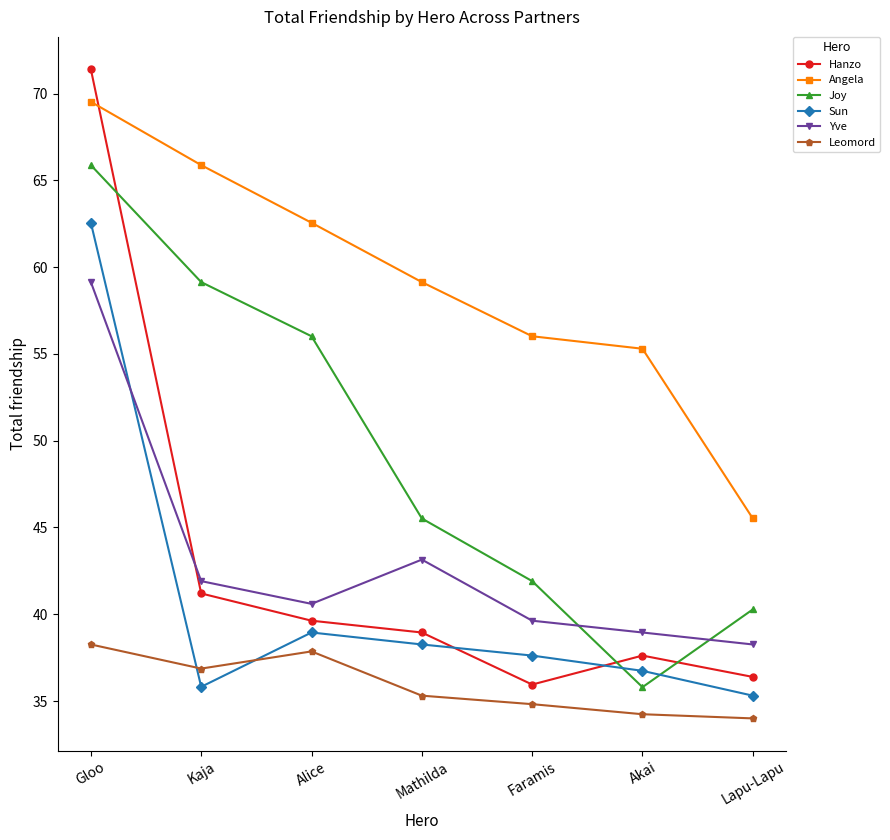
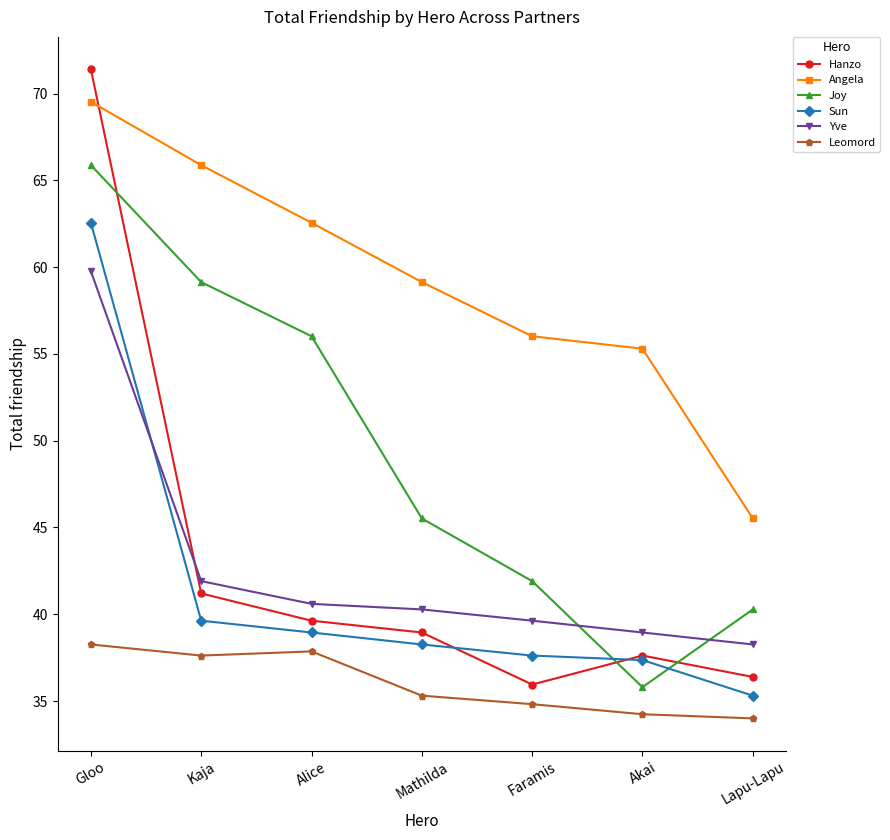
  {
    "Hanzo": {
      "Gloo": 71.4,
      "Kaja": 41.2,
      "Alice": 39.6,
      "Mathilda": 39.0,
      "Faramis": 36.0,
      "Akai": 37.6,
      "Lapu-Lapu": 36.4
    },
    "Angela": {
      "Gloo": 69.5,
      "Kaja": 65.9,
      "Alice": 62.6,
      "Mathilda": 59.1,
      "Faramis": 56.0,
      "Akai": 55.3,
      "Lapu-Lapu": 45.5
    },
    "Joy": {
      "Gloo": 65.9,
      "Kaja": 59.1,
      "Alice": 56.0,
      "Mathilda": 45.5,
      "Faramis": 41.9,
      "Akai": 35.8,
      "Lapu-Lapu": 40.3
    },
    "Sun": {
      "Gloo": 62.6,
-     "Kaja": 35.8,
+     "Kaja": 39.6,
      "Alice": 39.0,
      "Mathilda": 38.3,
      "Faramis": 37.6,
-     "Akai": 36.7,
+     "Akai": 37.4,
      "Lapu-Lapu": 35.3
    },
    "Yve": {
-     "Gloo": 59.1,
+     "Gloo": 59.8,
      "Kaja": 41.9,
      "Alice": 40.6,
-     "Mathilda": 43.2,
+     "Mathilda": 40.3,
      "Faramis": 39.6,
      "Akai": 39.0,
      "Lapu-Lapu": 38.3
    },
    "Leomord": {
      "Gloo": 38.3,
-     "Kaja": 36.9,
+     "Kaja": 37.6,
      "Alice": 37.9,
      "Mathilda": 35.3,
      "Faramis": 34.8,
      "Akai": 34.2,
      "Lapu-Lapu": 34.0
    }
  }
